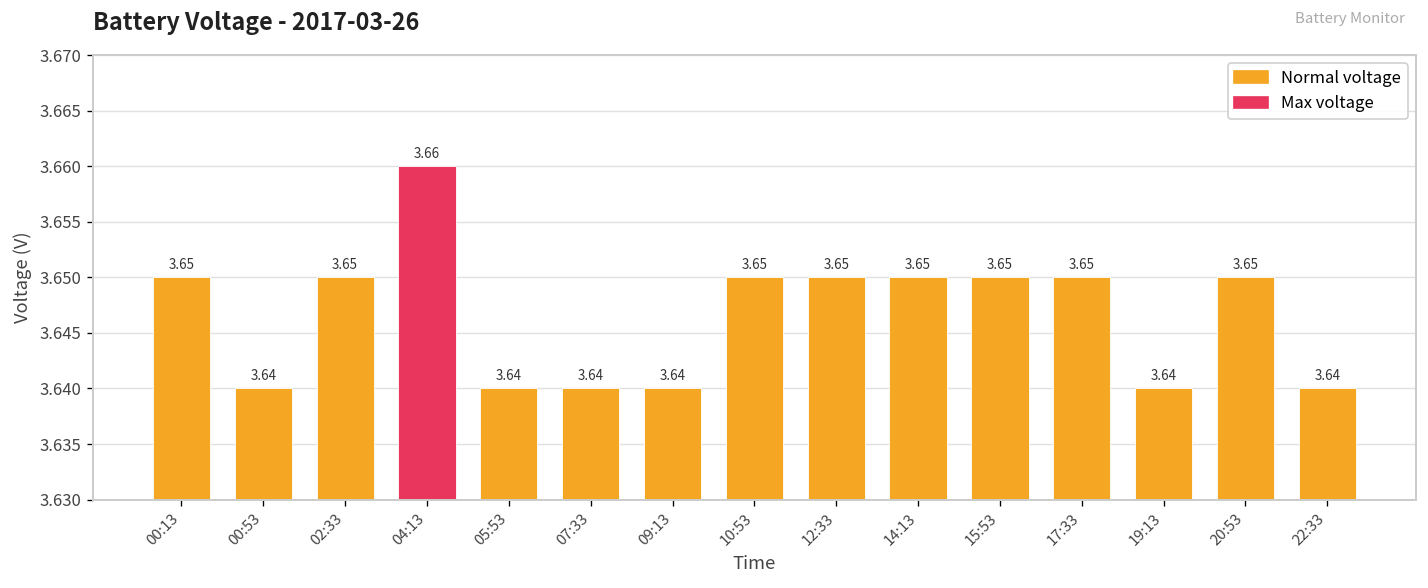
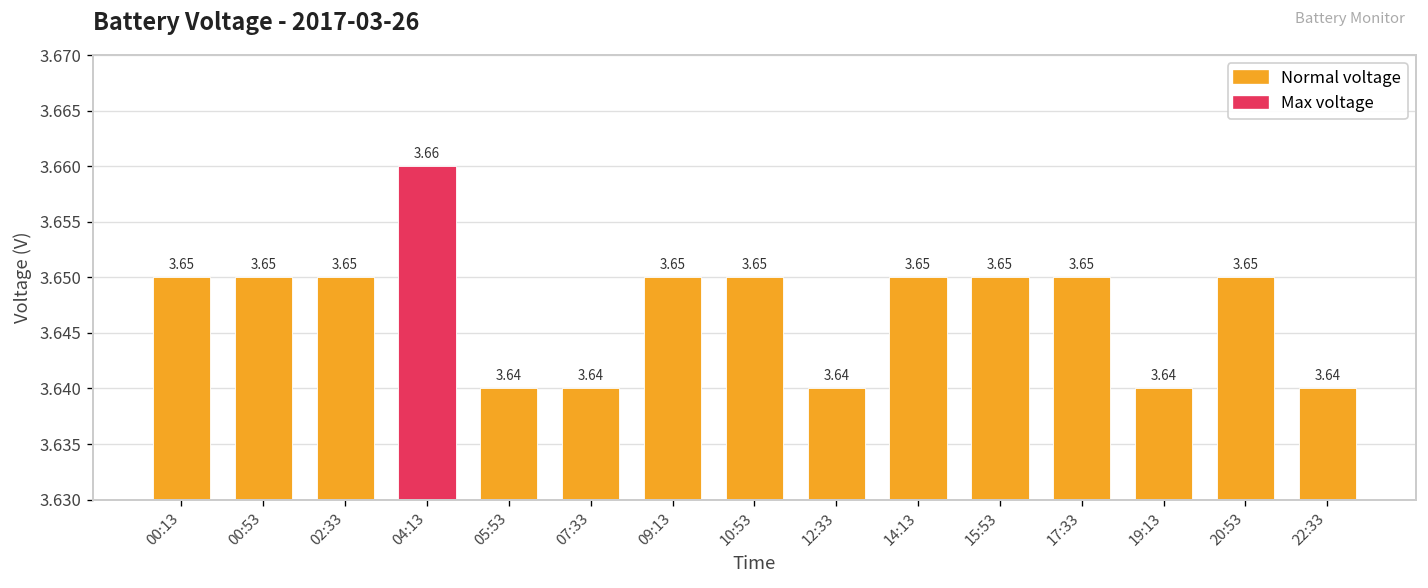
  {
    "00:13": 3.65,
-   "00:53": 3.64,
+   "00:53": 3.65,
    "02:33": 3.65,
    "04:13": 3.66,
    "05:53": 3.64,
    "07:33": 3.64,
-   "09:13": 3.64,
+   "09:13": 3.65,
    "10:53": 3.65,
-   "12:33": 3.65,
+   "12:33": 3.64,
    "14:13": 3.65,
    "15:53": 3.65,
    "17:33": 3.65,
    "19:13": 3.64,
    "20:53": 3.65,
    "22:33": 3.64
  }
